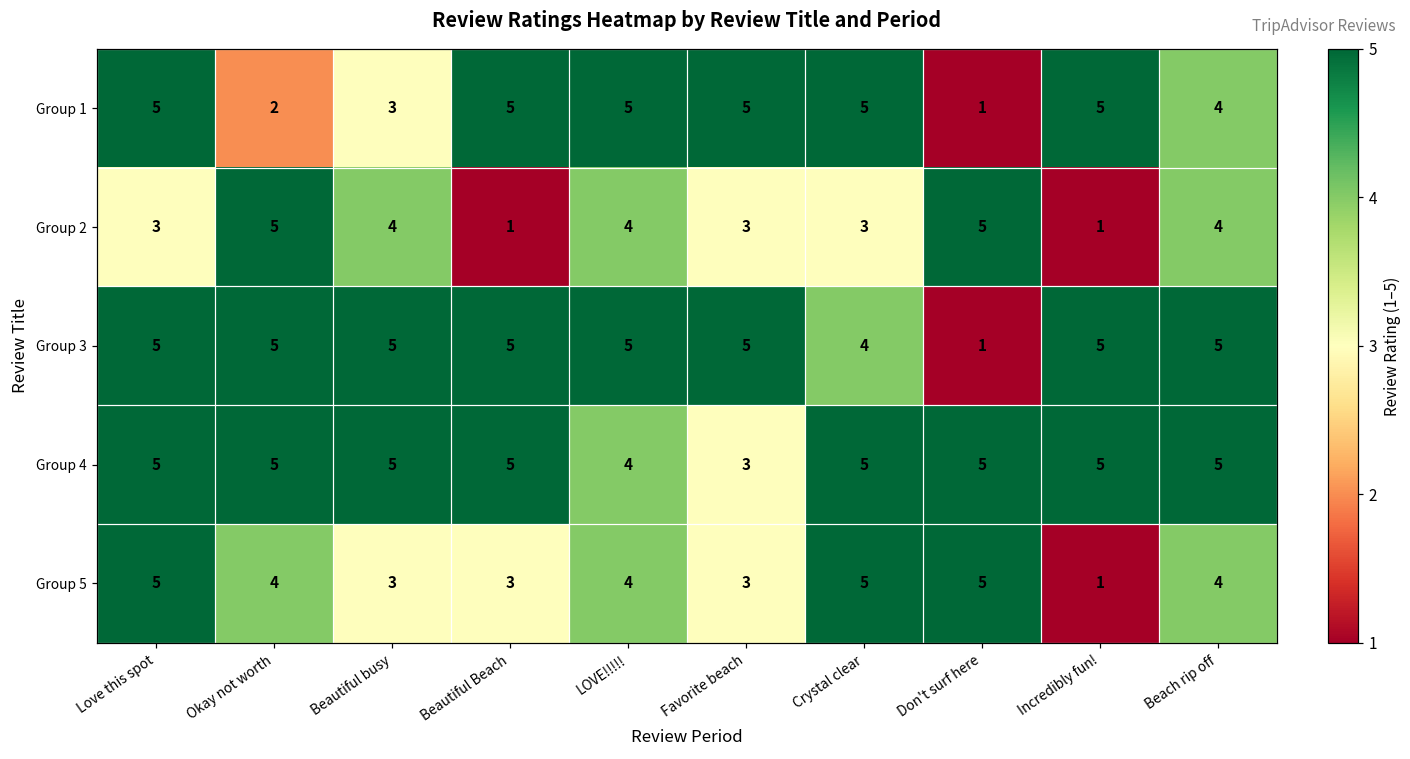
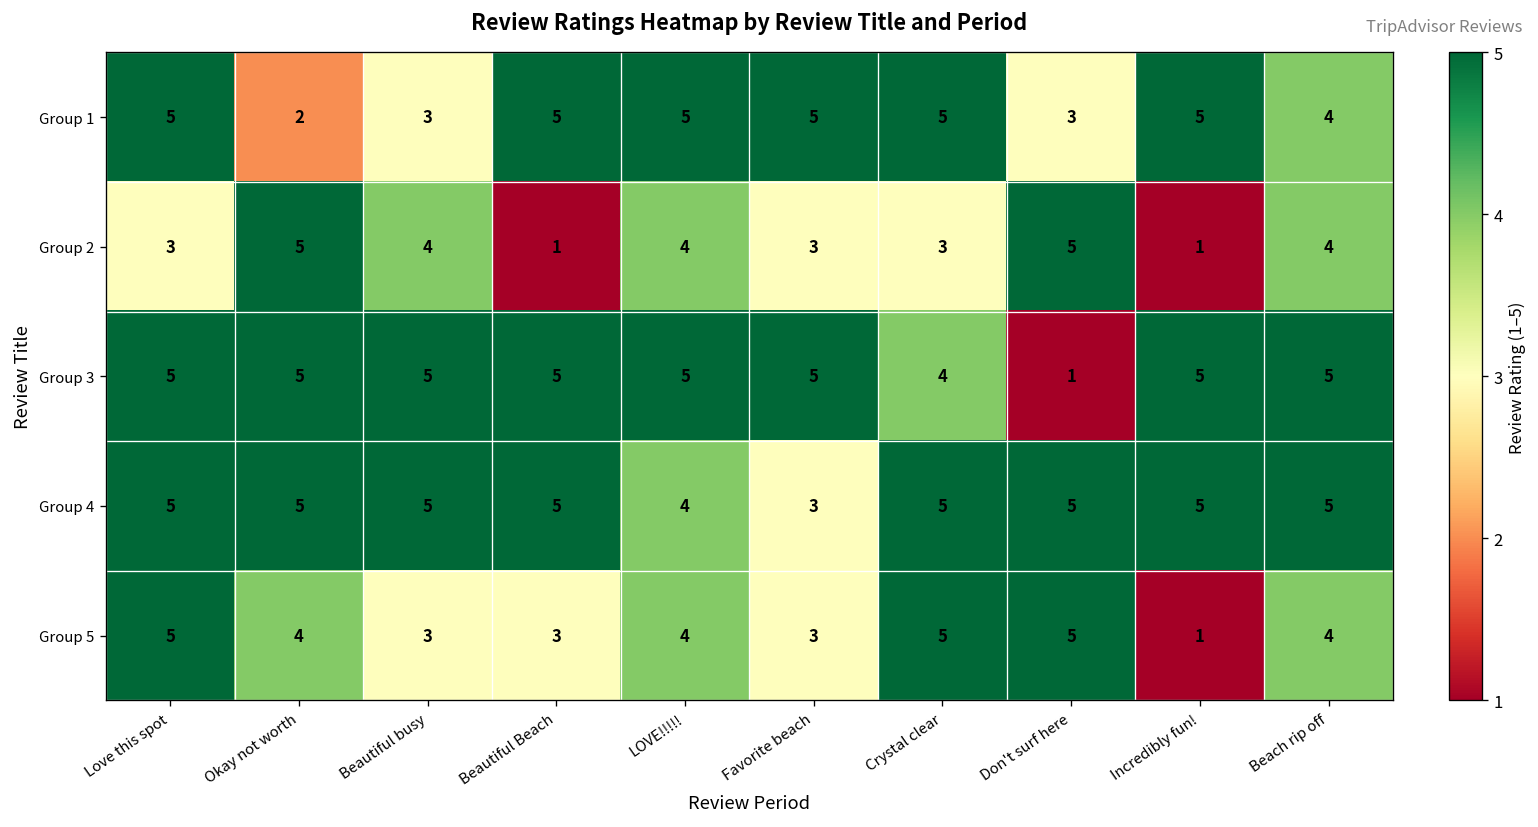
  {
    "Group 1": {
      "Love this spot": 5,
      "Okay not worth": 2,
      "Beautiful busy": 3,
      "Beautiful Beach": 5,
      "LOVE!!!!!": 5,
      "Favorite beach": 5,
      "Crystal clear": 5,
-     "Don't surf here": 1,
+     "Don't surf here": 3,
      "Incredibly fun!": 5,
      "Beach rip off": 4
    },
    "Group 2": {
      "Love this spot": 3,
      "Okay not worth": 5,
      "Beautiful busy": 4,
      "Beautiful Beach": 1,
      "LOVE!!!!!": 4,
      "Favorite beach": 3,
      "Crystal clear": 3,
      "Don't surf here": 5,
      "Incredibly fun!": 1,
      "Beach rip off": 4
    },
    "Group 3": {
      "Love this spot": 5,
      "Okay not worth": 5,
      "Beautiful busy": 5,
      "Beautiful Beach": 5,
      "LOVE!!!!!": 5,
      "Favorite beach": 5,
      "Crystal clear": 4,
      "Don't surf here": 1,
      "Incredibly fun!": 5,
      "Beach rip off": 5
    },
    "Group 4": {
      "Love this spot": 5,
      "Okay not worth": 5,
      "Beautiful busy": 5,
      "Beautiful Beach": 5,
      "LOVE!!!!!": 4,
      "Favorite beach": 3,
      "Crystal clear": 5,
      "Don't surf here": 5,
      "Incredibly fun!": 5,
      "Beach rip off": 5
    },
    "Group 5": {
      "Love this spot": 5,
      "Okay not worth": 4,
      "Beautiful busy": 3,
      "Beautiful Beach": 3,
      "LOVE!!!!!": 4,
      "Favorite beach": 3,
      "Crystal clear": 5,
      "Don't surf here": 5,
      "Incredibly fun!": 1,
      "Beach rip off": 4
    }
  }
